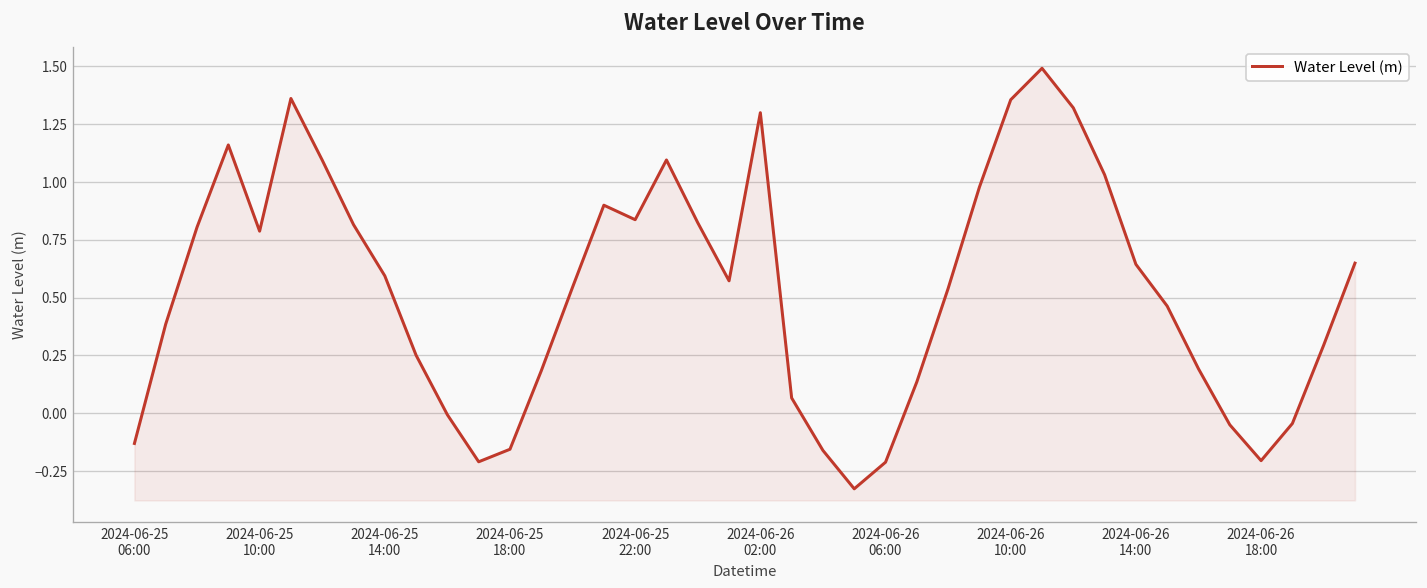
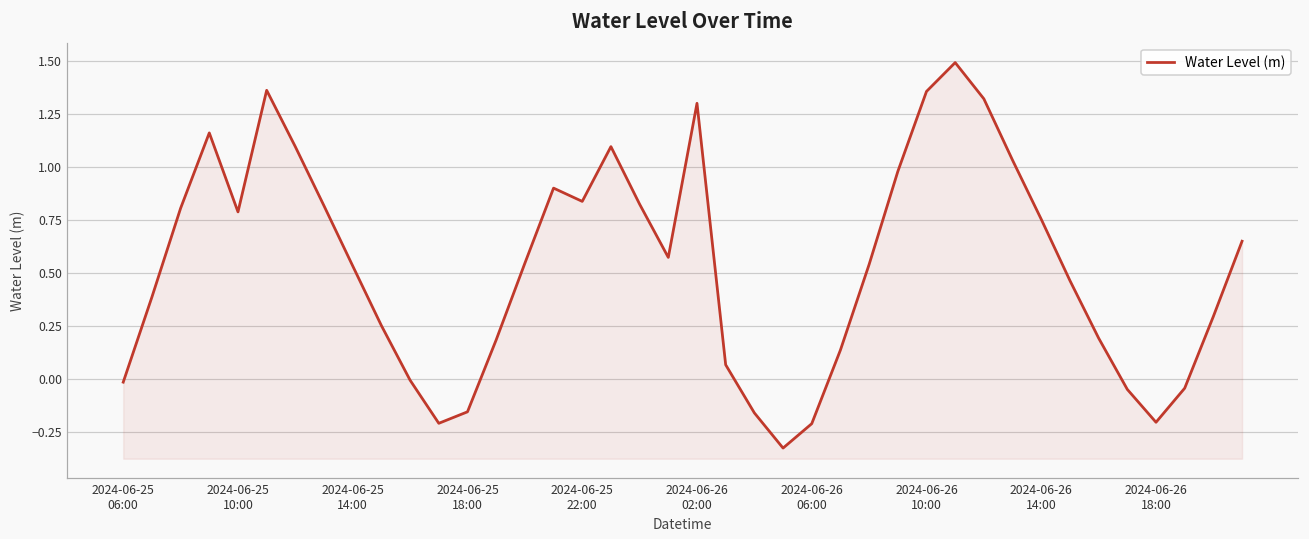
  {
-   "2024-06-25 06:00": -0.13,
+   "2024-06-25 06:00": -0.02,
    "2024-06-25 10:00": 0.79,
-   "2024-06-25 14:00": 0.59,
+   "2024-06-25 14:00": 0.53,
    "2024-06-25 18:00": -0.16,
    "2024-06-25 22:00": 0.84,
    "2024-06-26 02:00": 1.30,
    "2024-06-26 06:00": -0.21,
    "2024-06-26 10:00": 1.36,
-   "2024-06-26 14:00": 0.64,
+   "2024-06-26 14:00": 0.75,
    "2024-06-26 18:00": -0.20
  }
